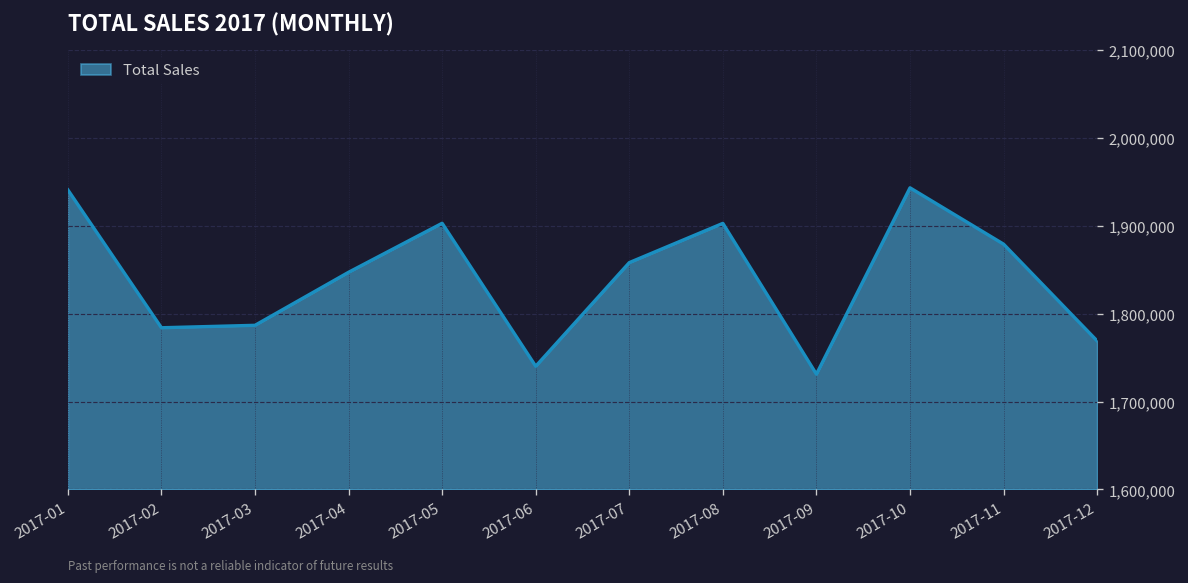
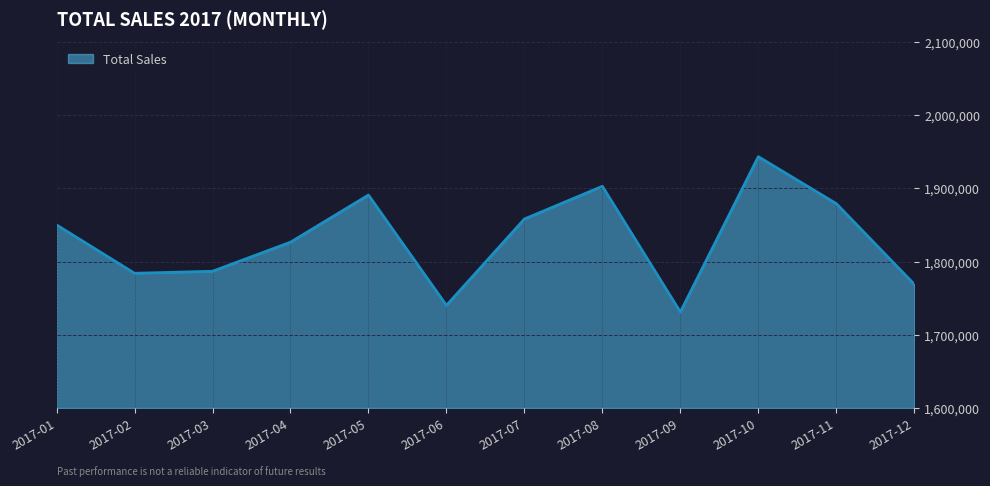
  {
-   "2017-01": "1,940,000",
+   "2017-01": "1,850,000",
    "2017-02": "1,780,000",
    "2017-03": "1,790,000",
-   "2017-04": "1,850,000",
-   "2017-05": "1,900,000",
+   "2017-04": "1,830,000",
+   "2017-05": "1,890,000",
    "2017-06": "1,740,000",
    "2017-07": "1,860,000",
    "2017-08": "1,900,000",
    "2017-09": "1,730,000",
    "2017-10": "1,940,000",
    "2017-11": "1,880,000",
    "2017-12": "1,770,000"
  }
